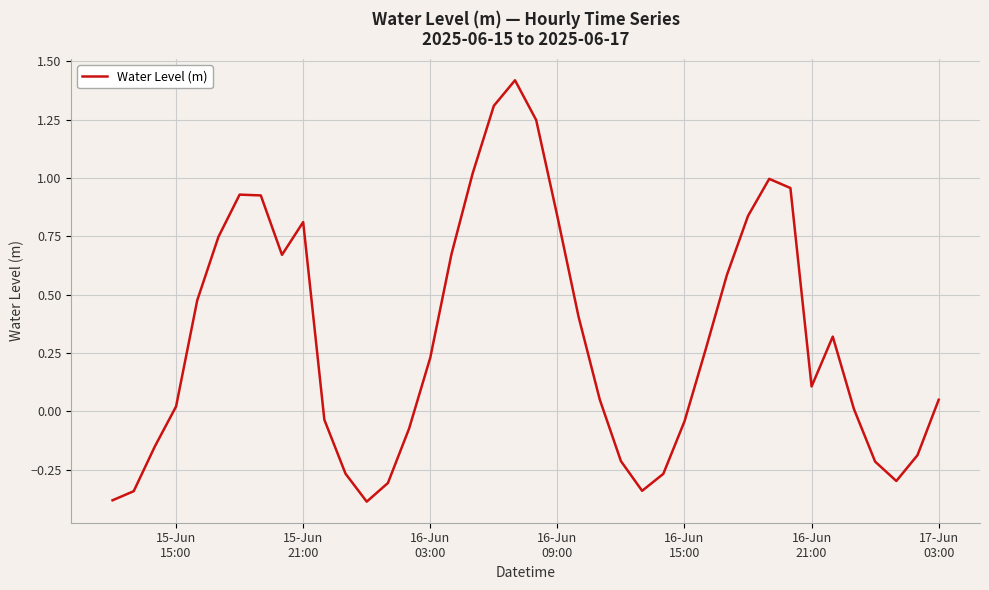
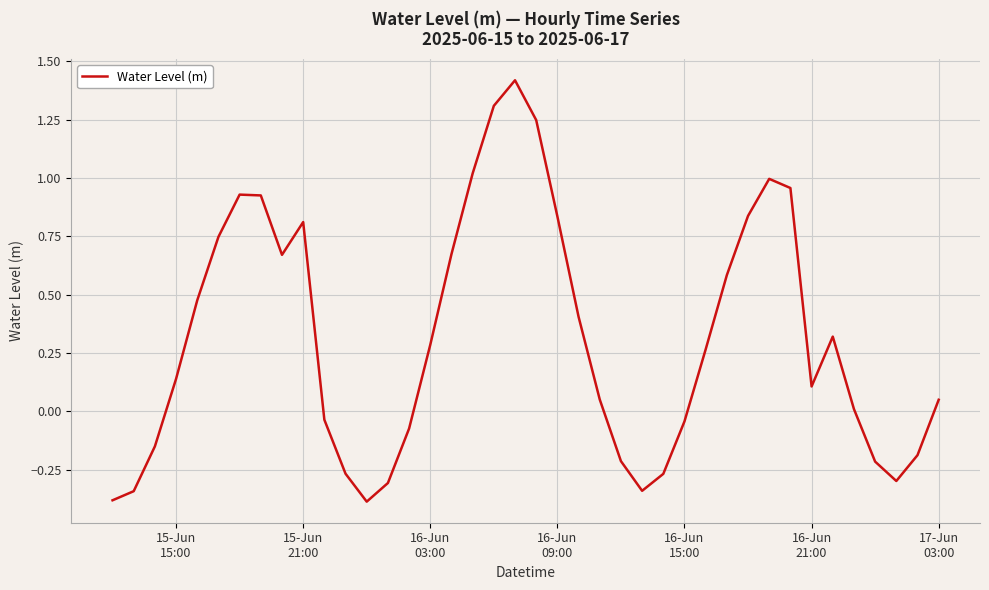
  {
-   "15-Jun 15:00": 0.02,
+   "15-Jun 15:00": 0.14,
    "15-Jun 21:00": 0.81,
-   "16-Jun 03:00": 0.23,
+   "16-Jun 03:00": 0.28,
    "16-Jun 09:00": 0.83,
    "16-Jun 15:00": -0.04,
    "16-Jun 21:00": 0.11,
    "17-Jun 03:00": 0.05
  }
